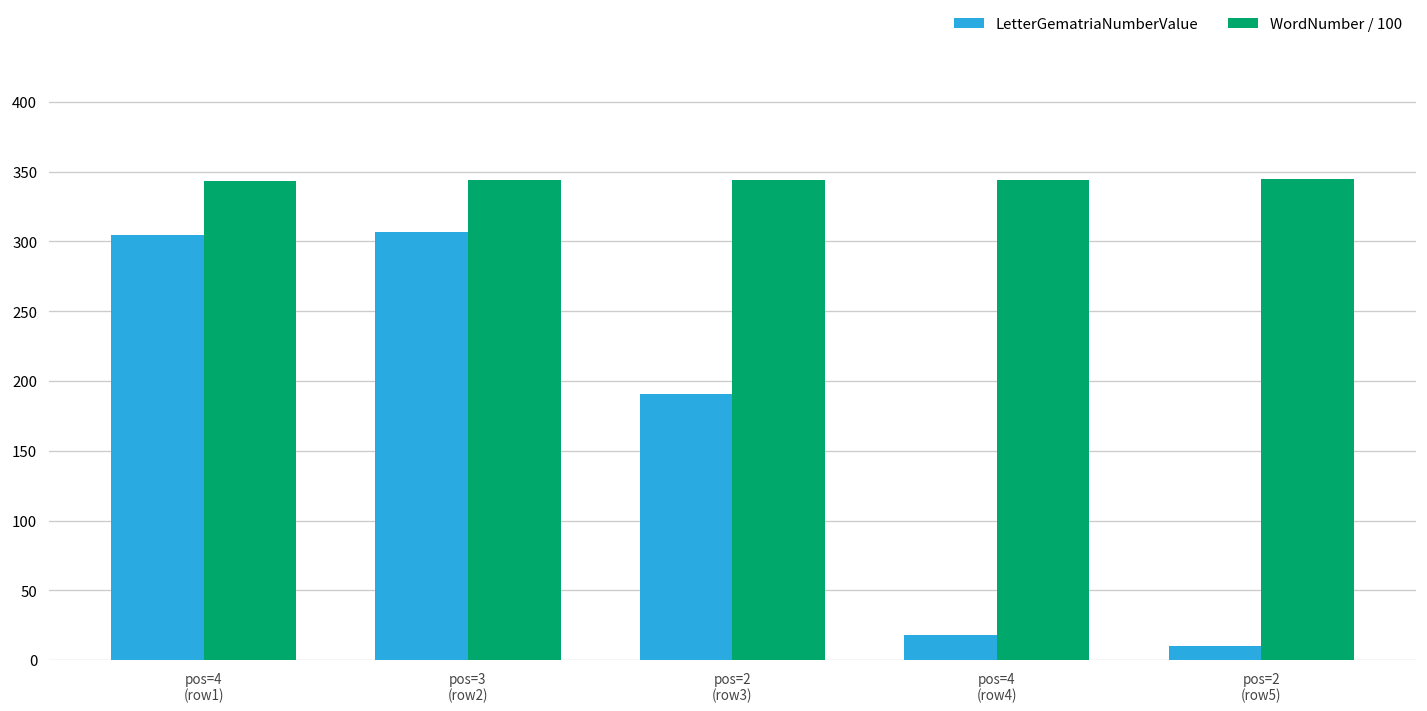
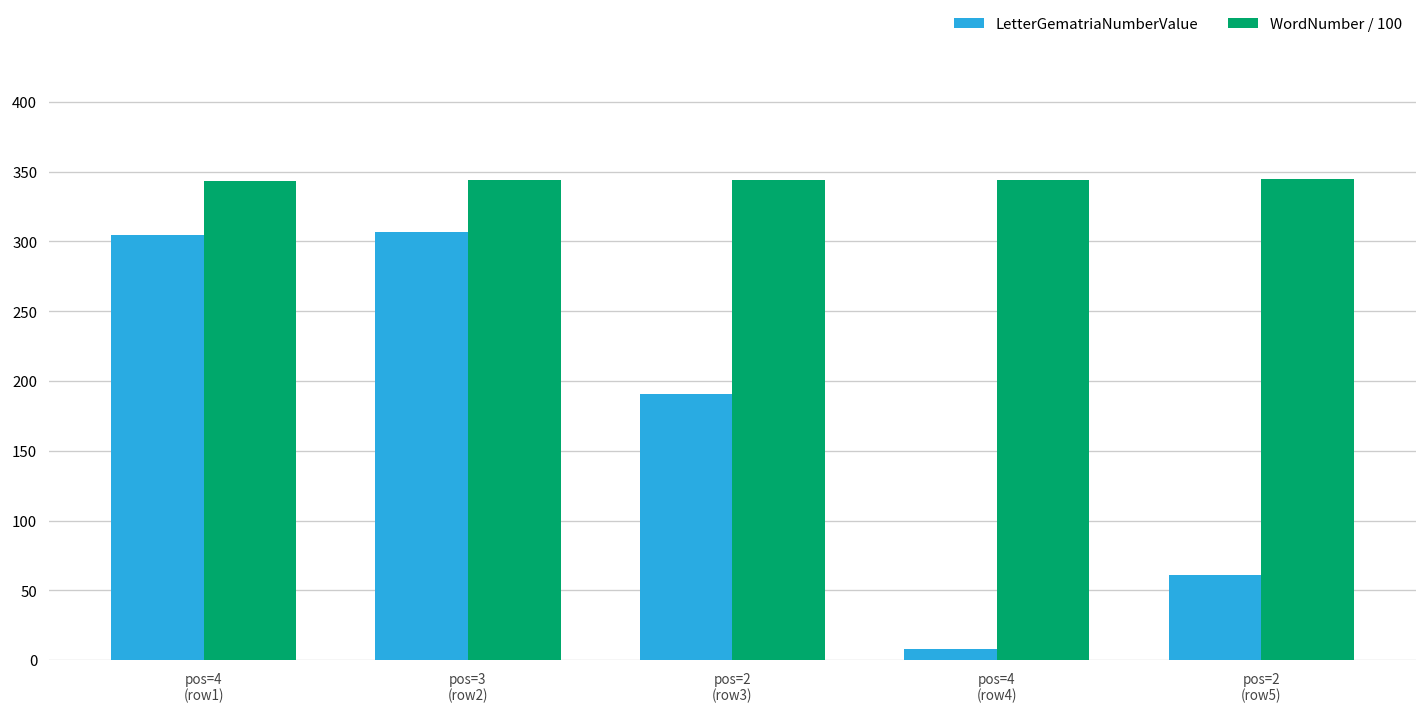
  {
    "LetterGematriaNumberValue": {
      "pos=4 (row1)": 305,
      "pos=3 (row2)": 307,
      "pos=2 (row3)": 191,
-     "pos=4 (row4)": 18,
-     "pos=2 (row5)": 10
+     "pos=4 (row4)": 8,
+     "pos=2 (row5)": 61
    },
    "WordNumber / 100": {
      "pos=4 (row1)": 344,
      "pos=3 (row2)": 344,
      "pos=2 (row3)": 344,
      "pos=4 (row4)": 344,
      "pos=2 (row5)": 344
    }
  }
